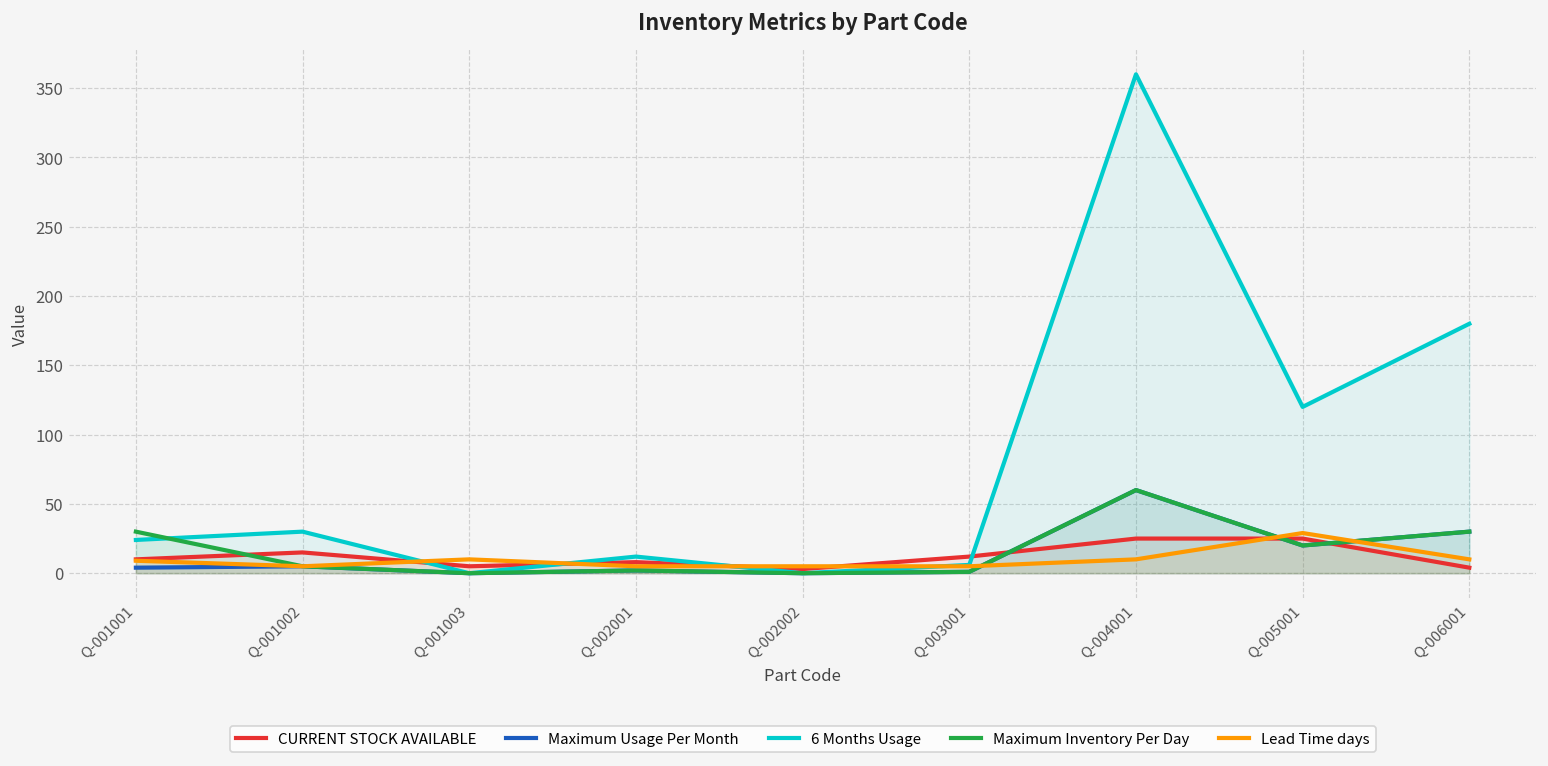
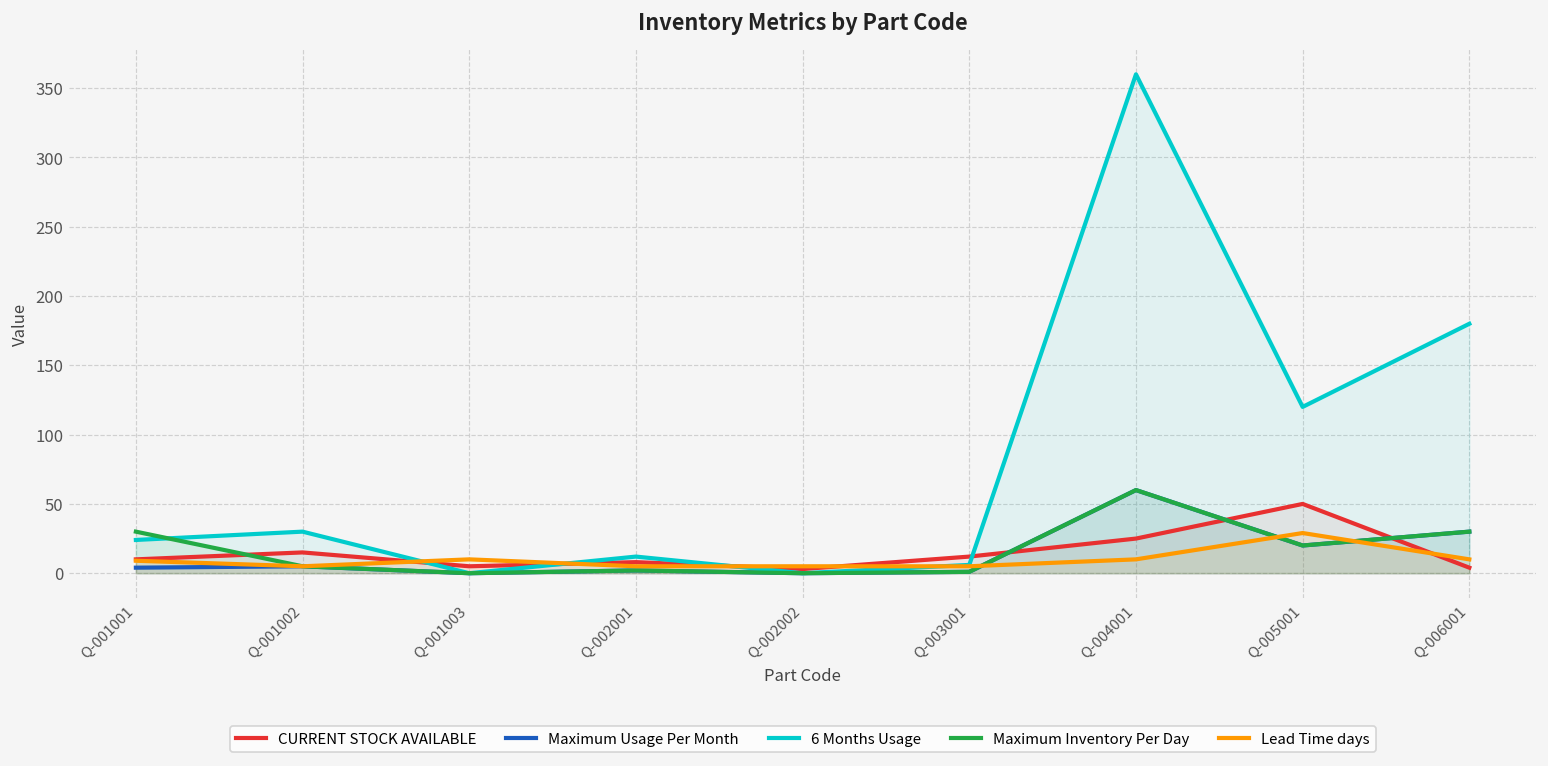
  {
    "CURRENT STOCK AVAILABLE": {
      "Q-001002": 15,
      "Q-001003": 5,
      "Q-002001": 8,
      "Q-003001": 12,
      "Q-004001": 25,
-     "Q-005001": 25,
+     "Q-005001": 50,
      "Q-006001": 4
    },
    "Maximum Usage Per Month": {
      "Q-001001": 4
    },
    "6 Months Usage": {
      "Q-001001": 24,
      "Q-001002": 30,
      "Q-002001": 12,
      "Q-004001": 360,
      "Q-005001": 120,
      "Q-006001": 180
    },
    "Maximum Inventory Per Day": {
      "Q-001001": 30
    },
    "Lead Time days": {
      "Q-001003": 10,
      "Q-002001": 5,
      "Q-004001": 10,
      "Q-005001": 29,
      "Q-006001": 10
    }
  }
